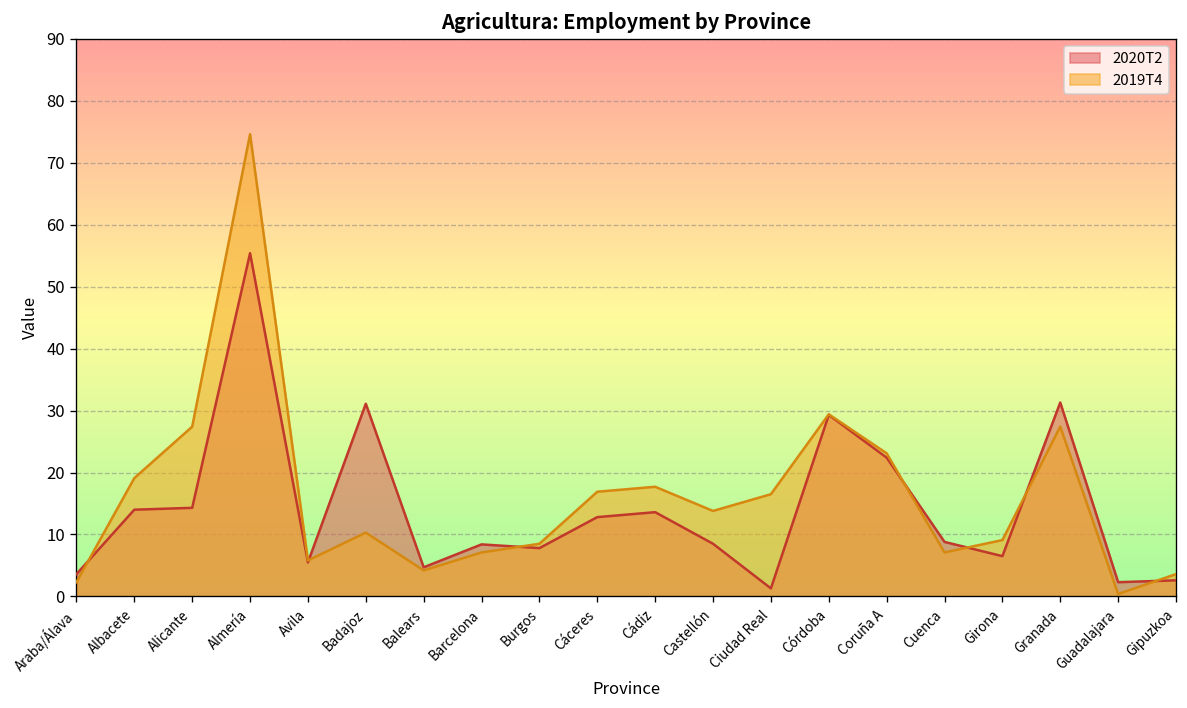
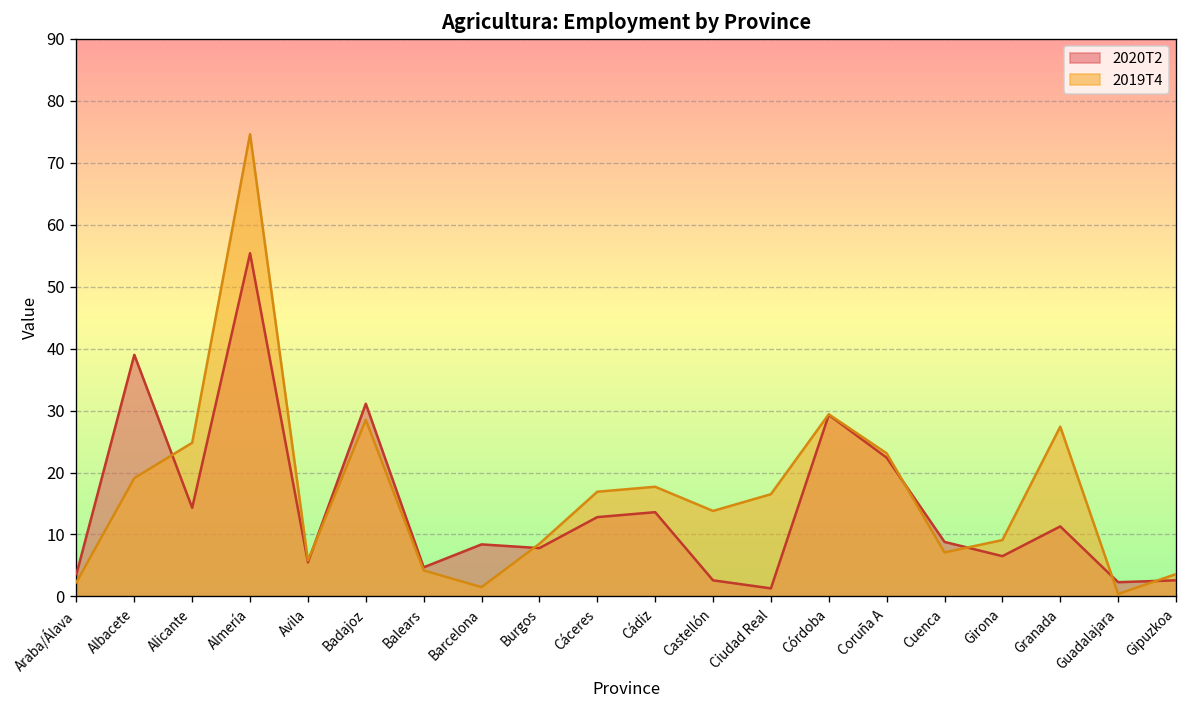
  {
    "2020T2": {
      "Araba/Álava": 4,
-     "Albacete": 14,
+     "Albacete": 39,
      "Alicante": 14,
      "Almería": 55,
      "Badajoz": 31,
      "Barcelona": 8,
      "Burgos": 8,
      "Cáceres": 13,
      "Cádiz": 14,
-     "Castellón": 9,
+     "Castellón": 3,
      "Ciudad Real": 1,
      "Coruña A": 22,
      "Cuenca": 9,
      "Girona": 7,
-     "Granada": 31,
+     "Granada": 11,
      "Guadalajara": 2,
      "Gipuzkoa": 3
    },
    "2019T4": {
      "Araba/Álava": 2,
      "Albacete": 19,
-     "Alicante": 27,
+     "Alicante": 25,
      "Almería": 75,
-     "Badajoz": 10,
-     "Barcelona": 7,
+     "Badajoz": 29,
+     "Barcelona": 2,
      "Burgos": 9,
      "Cáceres": 17,
      "Cádiz": 18,
      "Castellón": 14,
      "Ciudad Real": 17,
      "Coruña A": 23,
      "Cuenca": 7,
      "Girona": 9,
      "Granada": 27,
      "Guadalajara": 0,
      "Gipuzkoa": 4
    }
  }
